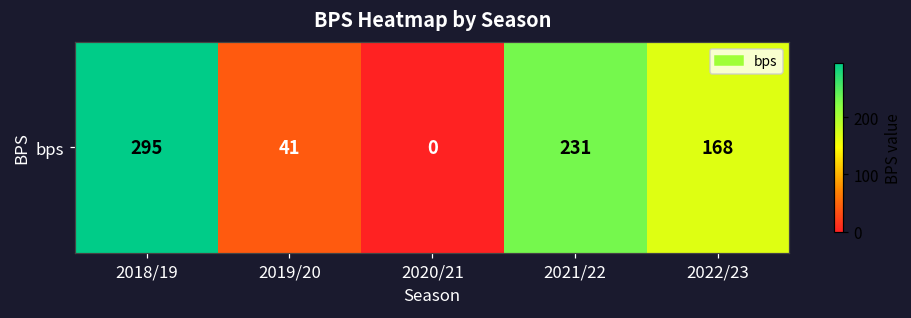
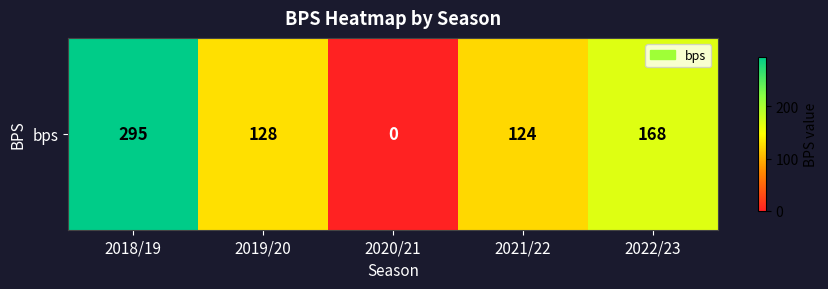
  {
    "bps": {
      "2018/19": 295,
-     "2019/20": 41,
+     "2019/20": 128,
      "2020/21": 0,
-     "2021/22": 231,
+     "2021/22": 124,
      "2022/23": 168
    }
  }
